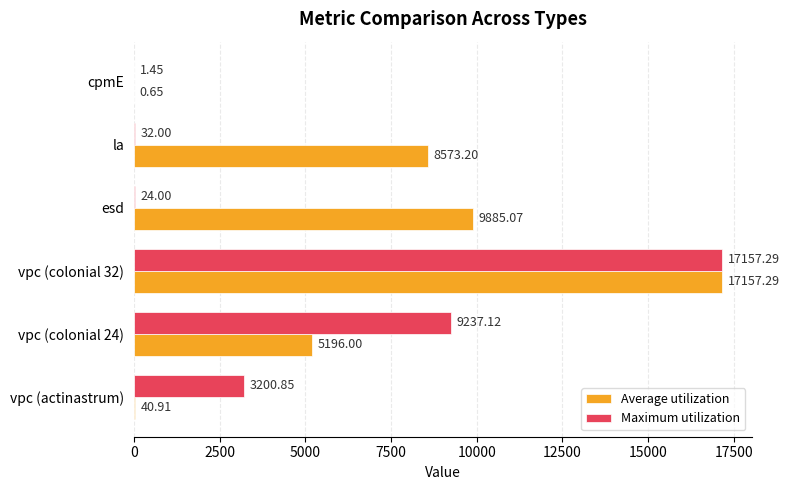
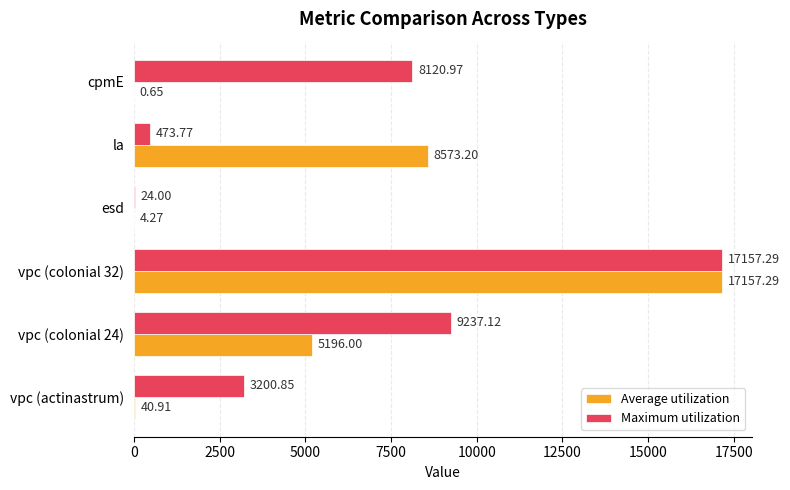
  {
    "Average utilization": {
      "cpmE": 0.65,
      "la": 8573.20,
-     "esd": 9885.07,
+     "esd": 4.27,
      "vpc (colonial 32)": 17157.29,
      "vpc (colonial 24)": 5196.00,
      "vpc (actinastrum)": 40.91
    },
    "Maximum utilization": {
-     "cpmE": 1.45,
-     "la": 32.00,
+     "cpmE": 8120.97,
+     "la": 473.77,
      "esd": 24.00,
      "vpc (colonial 32)": 17157.29,
      "vpc (colonial 24)": 9237.12,
      "vpc (actinastrum)": 3200.85
    }
  }
